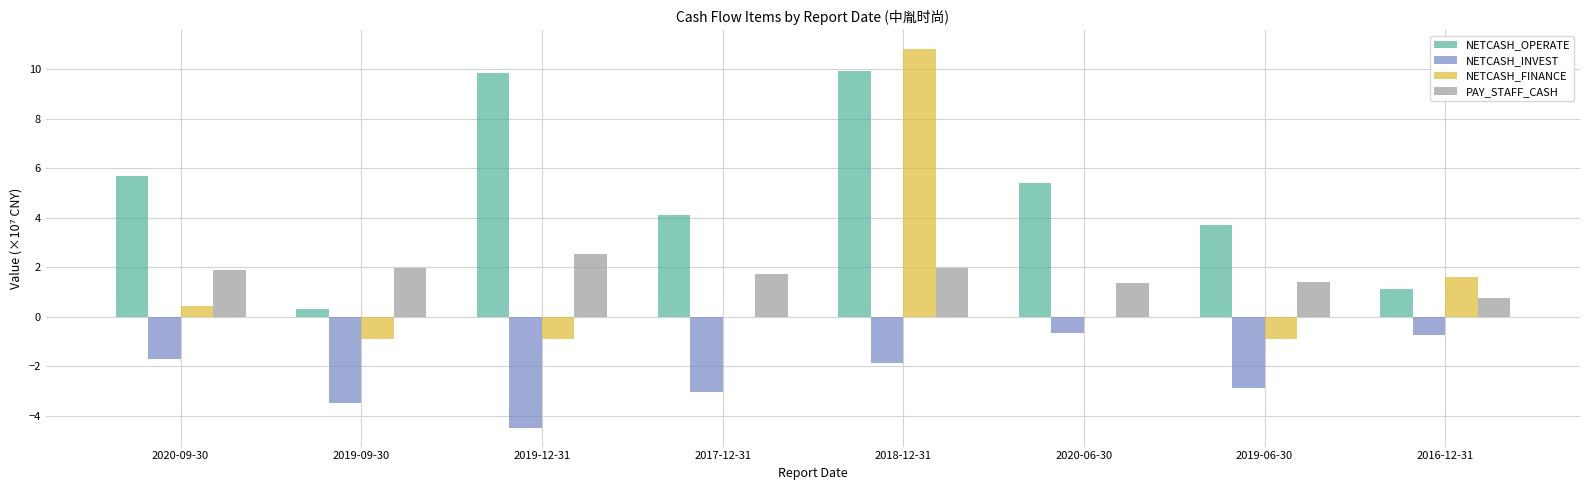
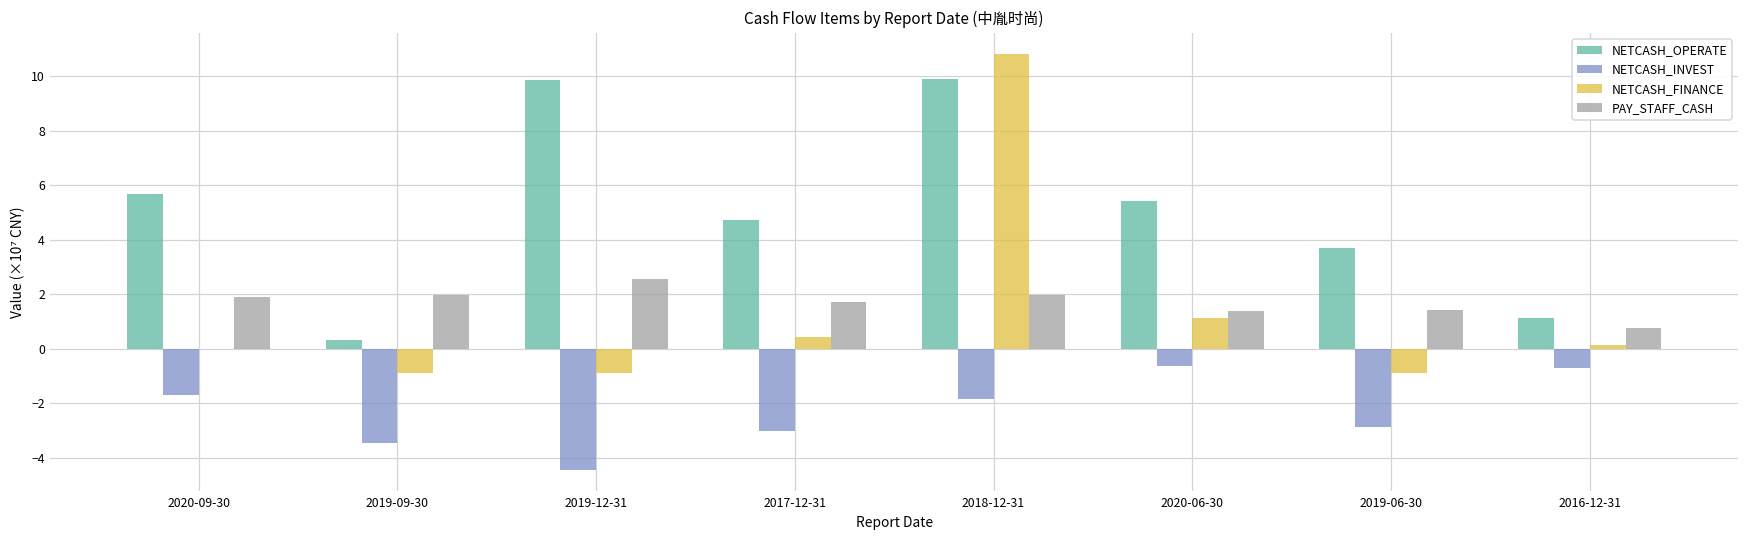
  {
    "NETCASH_OPERATE": {
      "2020-09-30": 5.7,
      "2019-09-30": 0.3,
      "2019-12-31": 9.8,
-     "2017-12-31": 4.1,
+     "2017-12-31": 4.7,
      "2018-12-31": 9.9,
      "2020-06-30": 5.4,
      "2019-06-30": 3.7,
      "2016-12-31": 1.1
    },
    "NETCASH_FINANCE": {
-     "2020-09-30": 0.4,
+     "2020-09-30": 0.0,
      "2019-09-30": -0.9,
      "2019-12-31": -0.9,
-     "2017-12-31": 0.0,
+     "2017-12-31": 0.4,
      "2018-12-31": 10.8,
-     "2020-06-30": 0.0,
+     "2020-06-30": 1.1,
      "2019-06-30": -0.9,
-     "2016-12-31": 1.6
+     "2016-12-31": 0.1
    }
  }
